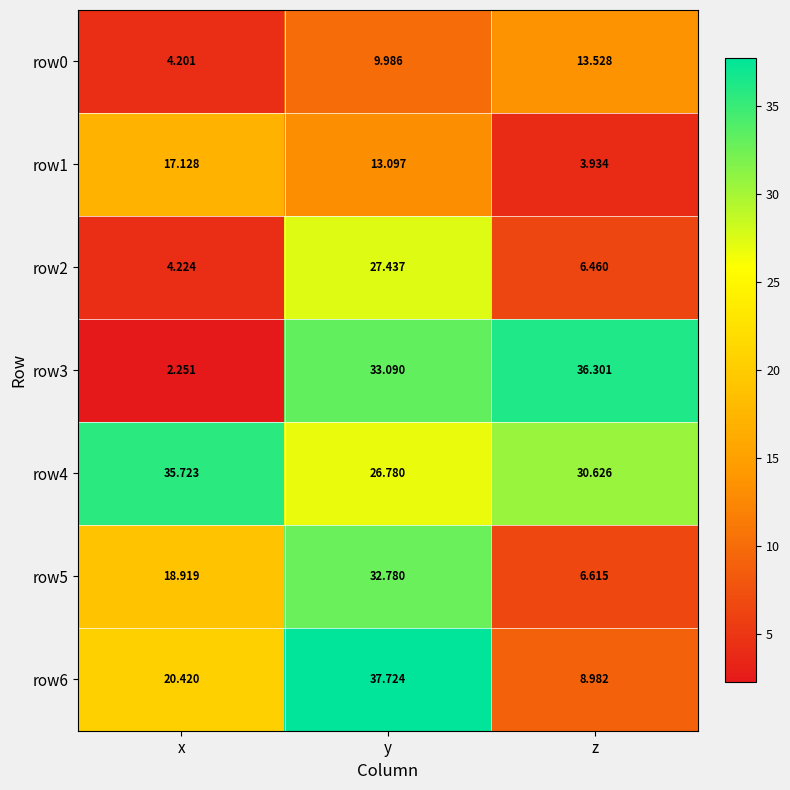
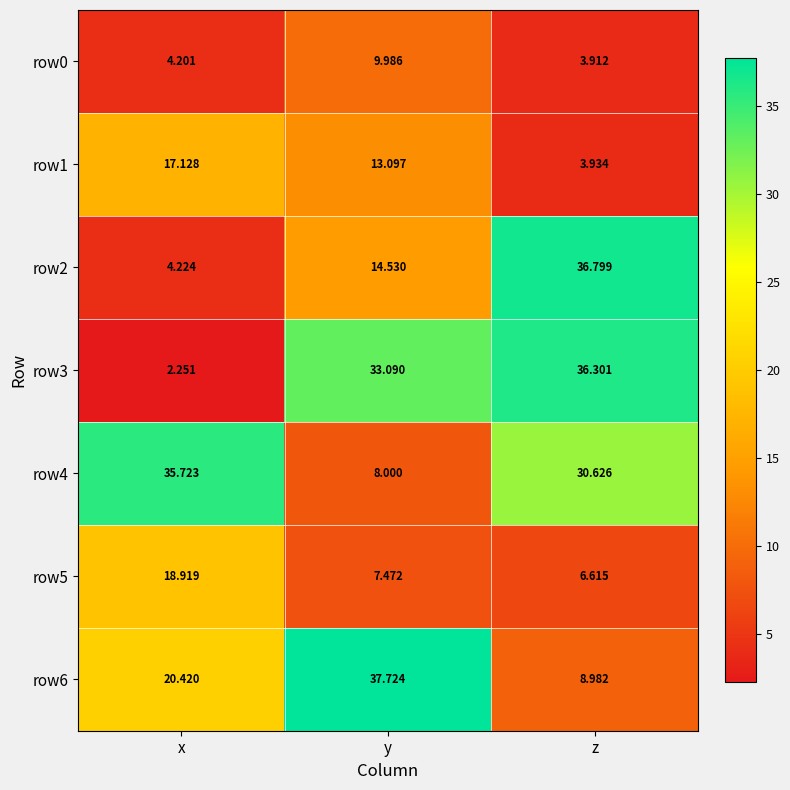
  {
    "row0": {
      "x": 4.201,
      "y": 9.986,
-     "z": 13.528
+     "z": 3.912
    },
    "row1": {
      "x": 17.128,
      "y": 13.097,
      "z": 3.934
    },
    "row2": {
      "x": 4.224,
-     "y": 27.437,
-     "z": 6.460
+     "y": 14.530,
+     "z": 36.799
    },
    "row3": {
      "x": 2.251,
      "y": 33.090,
      "z": 36.301
    },
    "row4": {
      "x": 35.723,
-     "y": 26.780,
+     "y": 8.000,
      "z": 30.626
    },
    "row5": {
      "x": 18.919,
-     "y": 32.780,
+     "y": 7.472,
      "z": 6.615
    },
    "row6": {
      "x": 20.420,
      "y": 37.724,
      "z": 8.982
    }
  }
